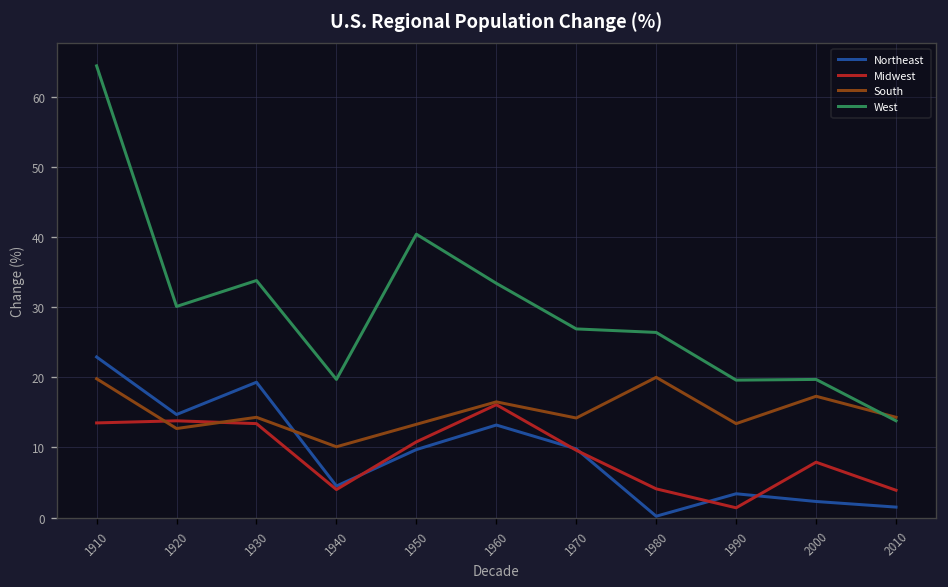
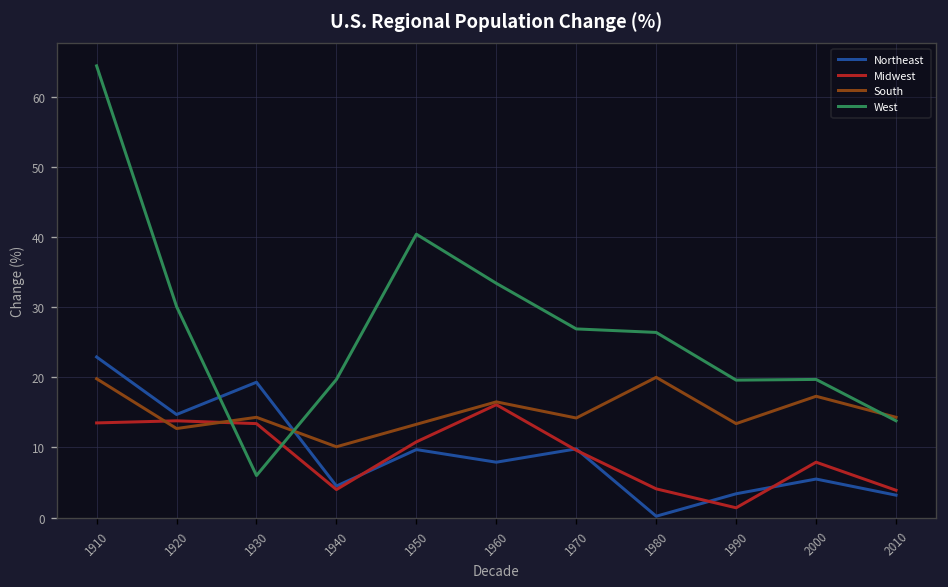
  {
    "Northeast": {
      "1910": 23,
      "1920": 15,
      "1930": 19,
      "1940": 5,
      "1950": 10,
-     "1960": 13,
+     "1960": 8,
      "1980": 0,
      "1990": 3,
-     "2000": 2,
-     "2010": 2
+     "2000": 6,
+     "2010": 3
    },
    "West": {
      "1910": 64,
      "1920": 30,
-     "1930": 34,
+     "1930": 6,
      "1940": 20,
      "1950": 40,
      "1960": 33,
      "1970": 27,
      "1980": 26,
      "1990": 20,
      "2000": 20,
      "2010": 14
    }
  }
